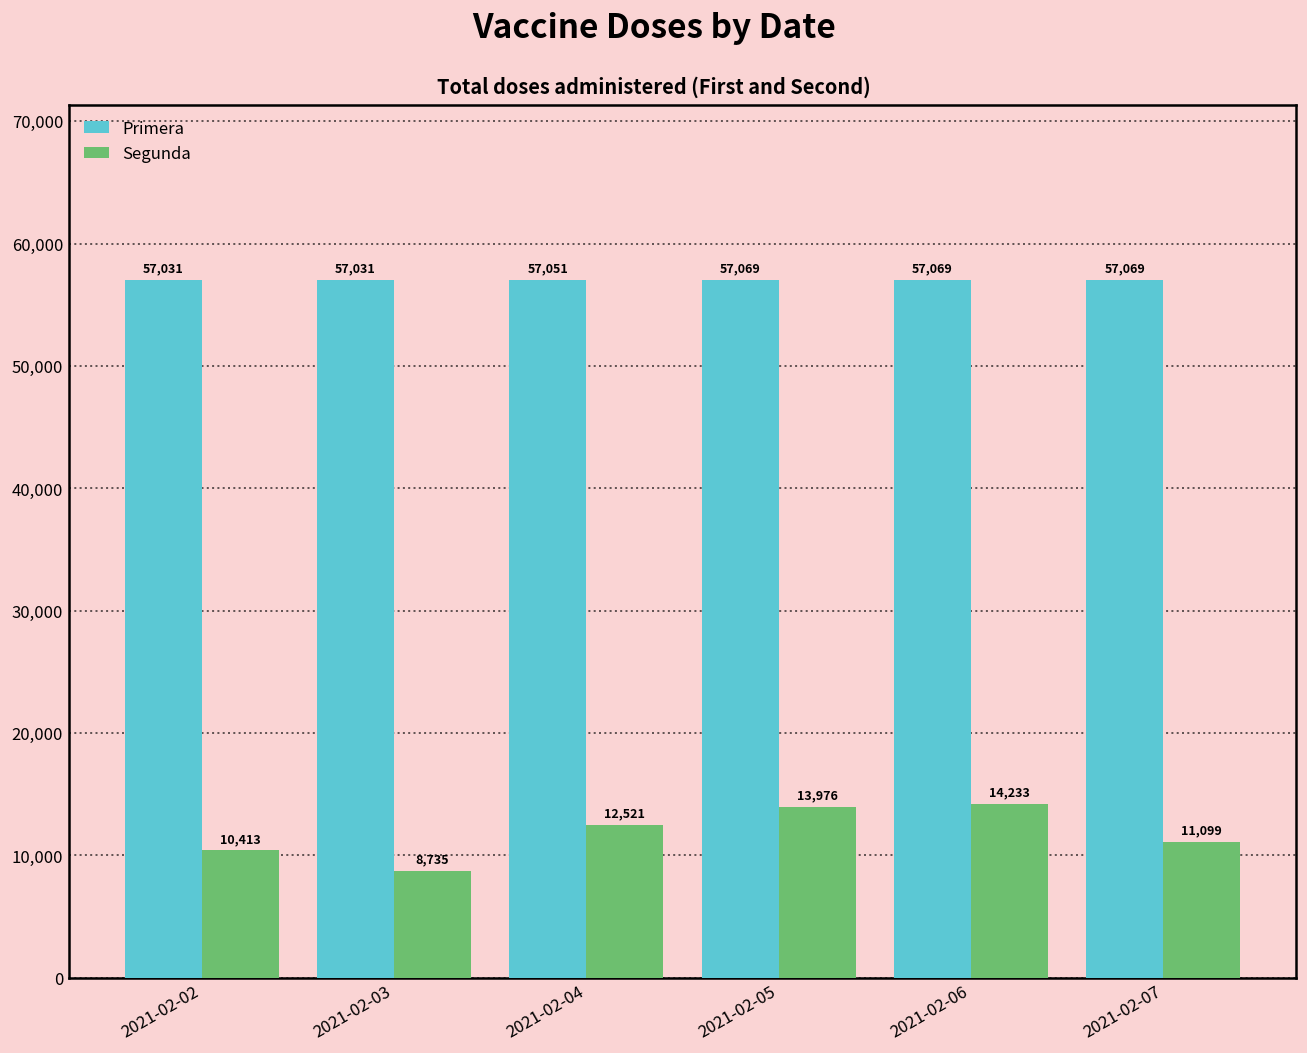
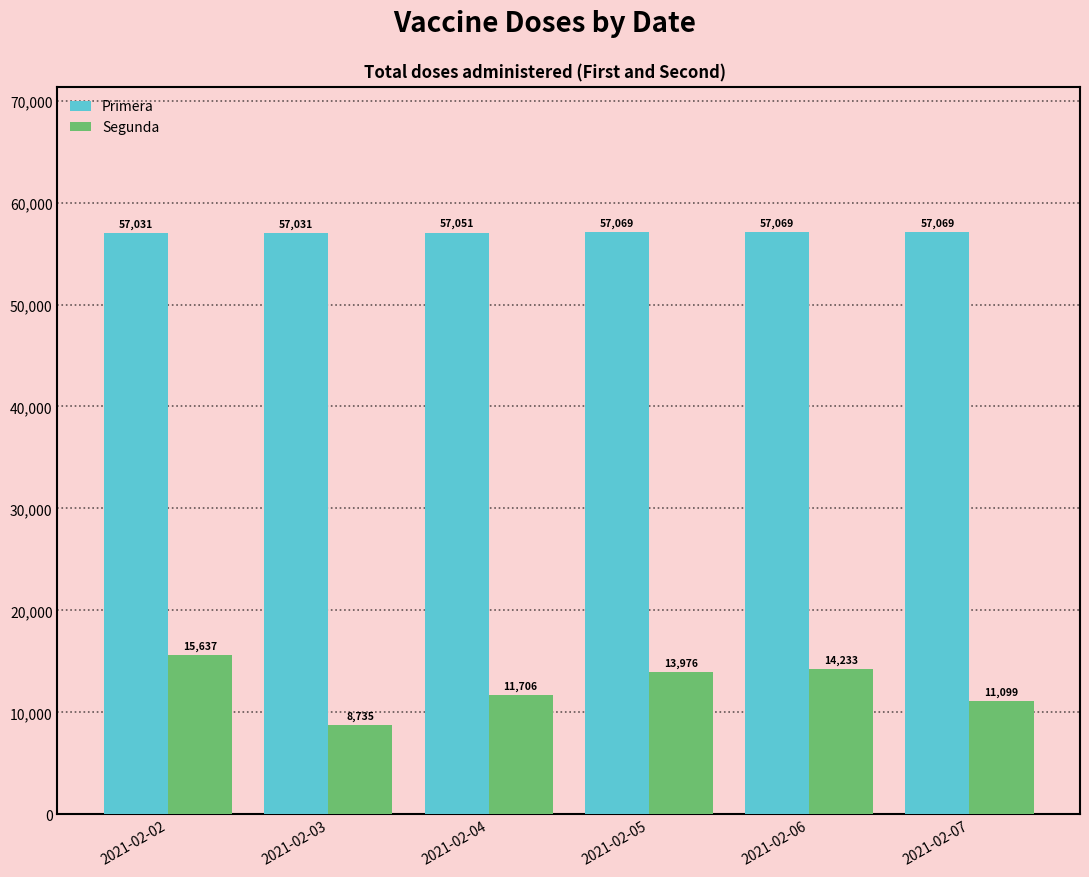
  {
    "Primera": {
      "2021-02-02": "57,031",
      "2021-02-03": "57,031",
      "2021-02-04": "57,051",
      "2021-02-05": "57,069",
      "2021-02-06": "57,069",
      "2021-02-07": "57,069"
    },
    "Segunda": {
-     "2021-02-02": "10,413",
+     "2021-02-02": "15,637",
      "2021-02-03": "8,735",
-     "2021-02-04": "12,521",
+     "2021-02-04": "11,706",
      "2021-02-05": "13,976",
      "2021-02-06": "14,233",
      "2021-02-07": "11,099"
    }
  }
